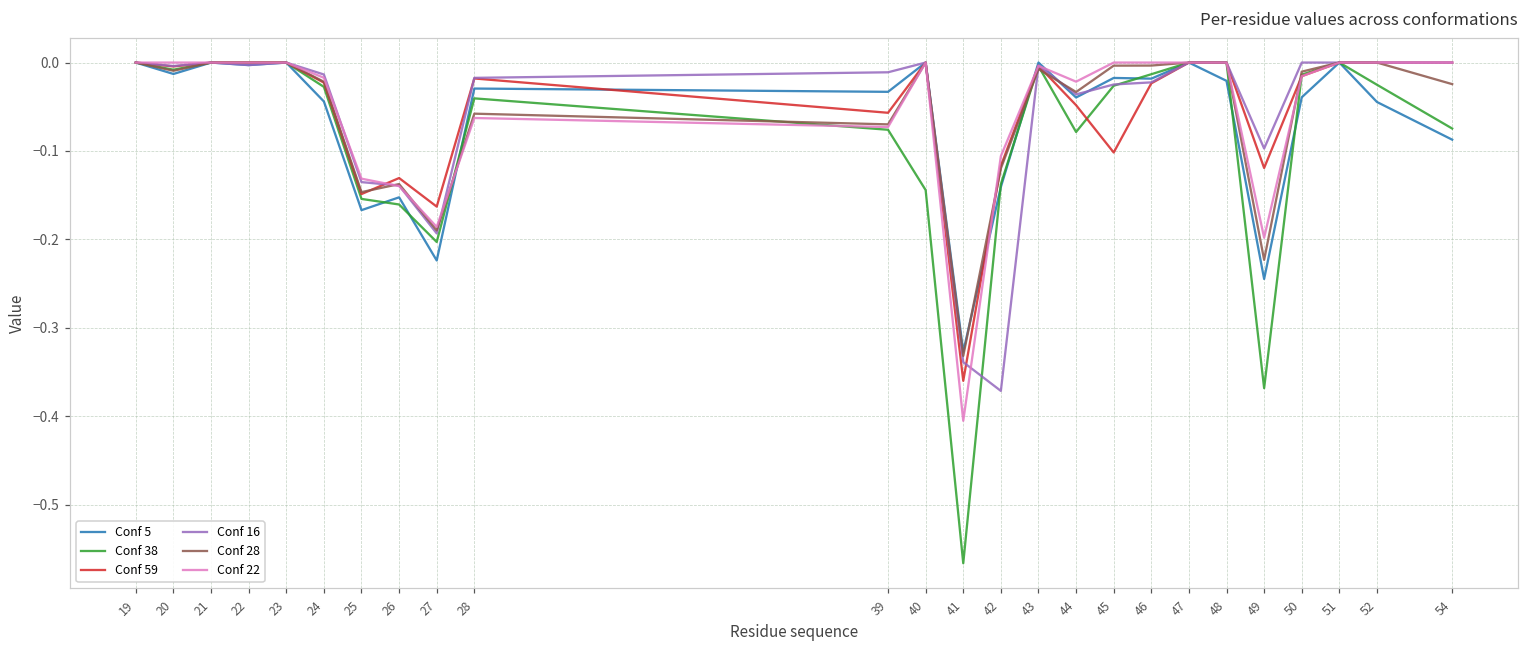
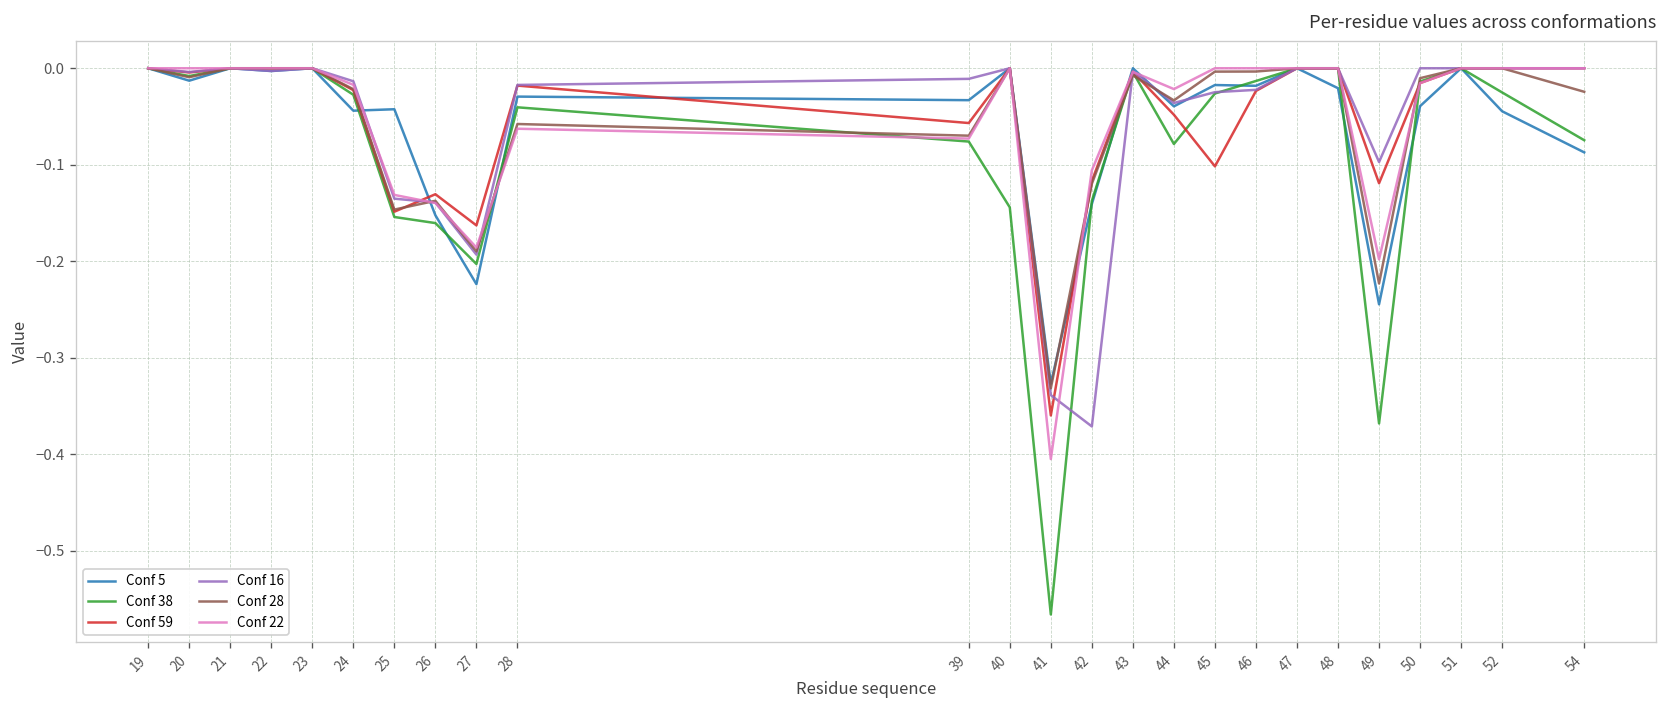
  {
    "Conf 5": {
      "20": -0.01,
      "24": -0.04,
-     "25": -0.17,
+     "25": -0.04,
      "26": -0.15,
      "27": -0.22,
      "28": -0.03,
      "39": -0.03,
      "41": -0.33,
      "42": -0.14,
      "43": 0.00,
      "44": -0.04,
      "45": -0.02,
      "46": -0.02,
      "48": -0.02,
      "49": -0.24,
      "50": -0.04,
      "52": -0.04,
      "54": -0.09
    },
    "Conf 38": {
      "24": -0.03,
      "25": -0.15,
      "26": -0.16,
      "27": -0.20,
      "28": -0.04,
      "40": -0.14,
      "41": -0.57,
      "42": -0.14,
      "44": -0.08,
      "46": -0.01,
      "49": -0.37,
      "52": -0.03,
      "54": -0.07
    },
    "Conf 59": {
      "26": -0.13,
      "27": -0.16,
      "39": -0.06,
      "41": -0.36,
      "44": -0.05,
      "45": -0.10,
      "49": -0.12
    },
    "Conf 16": {
      "24": -0.01,
      "25": -0.14,
      "27": -0.19,
      "39": -0.01,
      "41": -0.34,
      "42": -0.37,
      "49": -0.10,
      "50": 0.00
    },
    "Conf 28": {
      "27": -0.19,
      "28": -0.06,
      "41": -0.33,
      "43": -0.01,
      "45": 0.00,
      "46": 0.00,
      "49": -0.22,
      "50": -0.01,
      "54": -0.02
    },
    "Conf 22": {
      "20": 0.00,
      "24": -0.02,
      "25": -0.13,
      "27": -0.19,
      "28": -0.06,
      "41": -0.41,
      "42": -0.11,
      "44": -0.02,
      "45": 0.00,
      "46": 0.00,
      "49": -0.20
    }
  }
